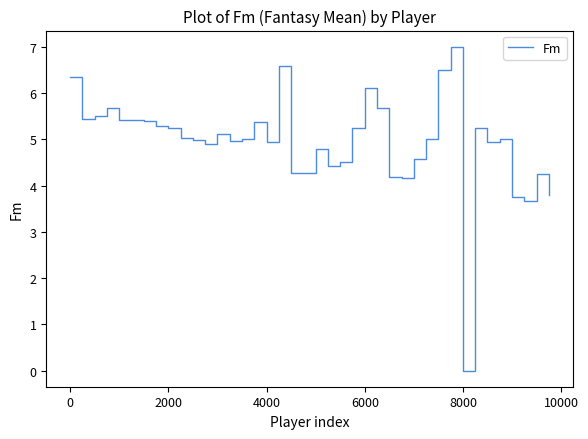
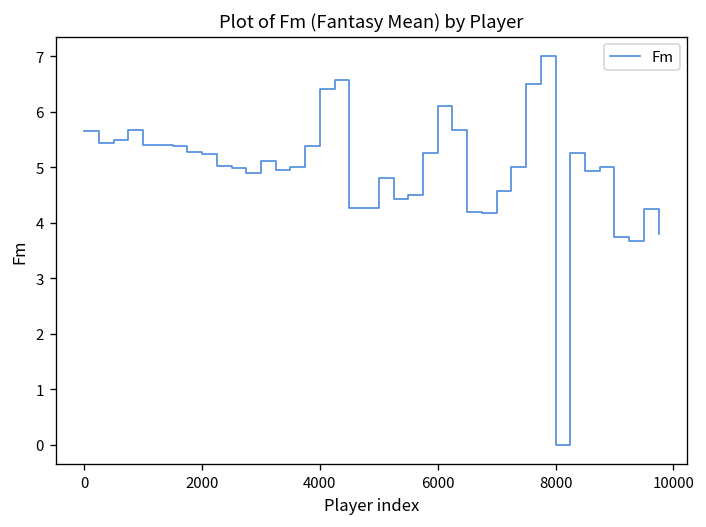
  {
-   "0": 6.3,
+   "0": 5.7,
    "2000": 5.2,
-   "4000": 4.9,
+   "4000": 6.4,
    "6000": 6.1,
    "8000": 0.0
  }
